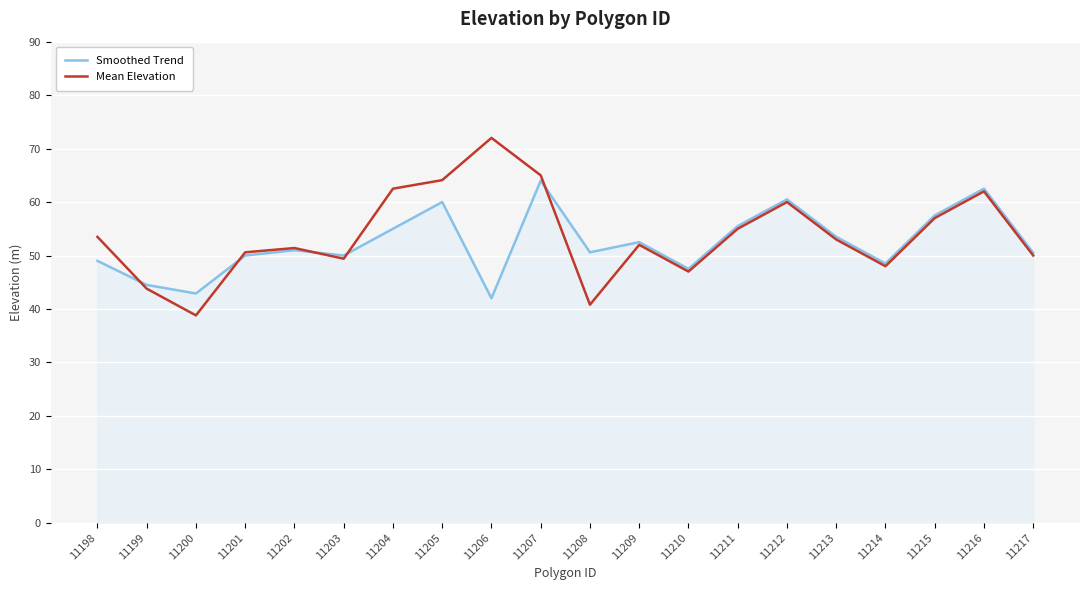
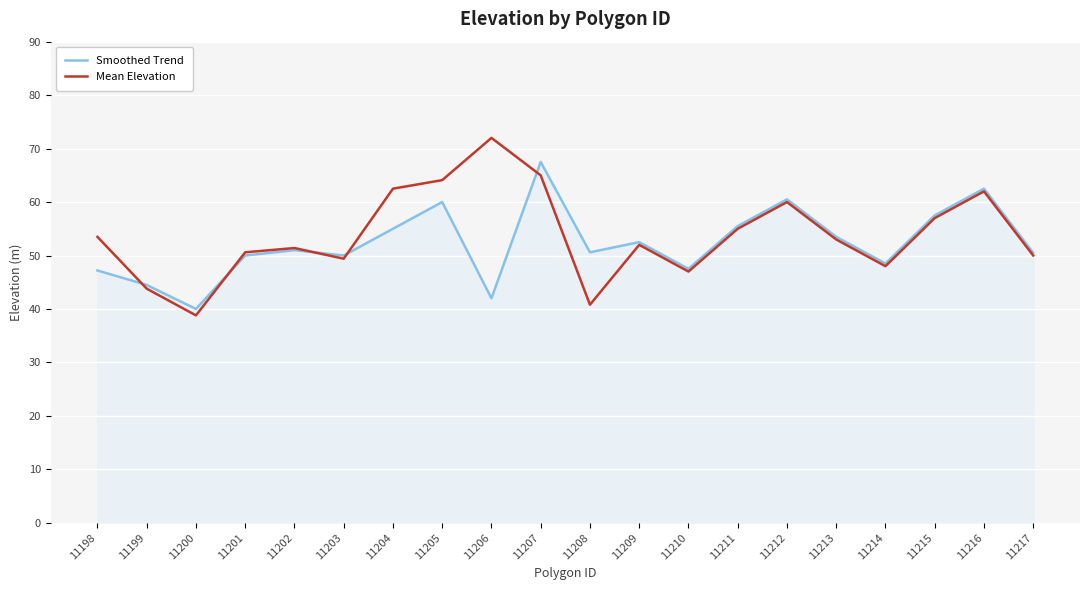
  {
    "Smoothed Trend": {
-     "11198": 49,
+     "11198": 47,
      "11199": 45,
-     "11200": 43,
+     "11200": 40,
      "11201": 50,
      "11203": 50,
      "11204": 55,
      "11205": 60,
      "11206": 42,
-     "11207": 64,
+     "11207": 68,
      "11208": 51,
      "11209": 53,
      "11210": 48,
      "11211": 56,
      "11212": 61,
      "11213": 54,
      "11214": 49,
      "11215": 58,
      "11216": 63,
      "11217": 51
    },
    "Mean Elevation": {
      "11198": 53,
      "11199": 44,
      "11200": 39,
      "11201": 51,
      "11203": 49,
      "11204": 63,
      "11205": 64,
      "11206": 72,
      "11207": 65,
      "11208": 41,
      "11209": 52,
      "11210": 47,
      "11211": 55,
      "11212": 60,
      "11213": 53,
      "11214": 48,
      "11215": 57,
      "11216": 62,
      "11217": 50
    }
  }
